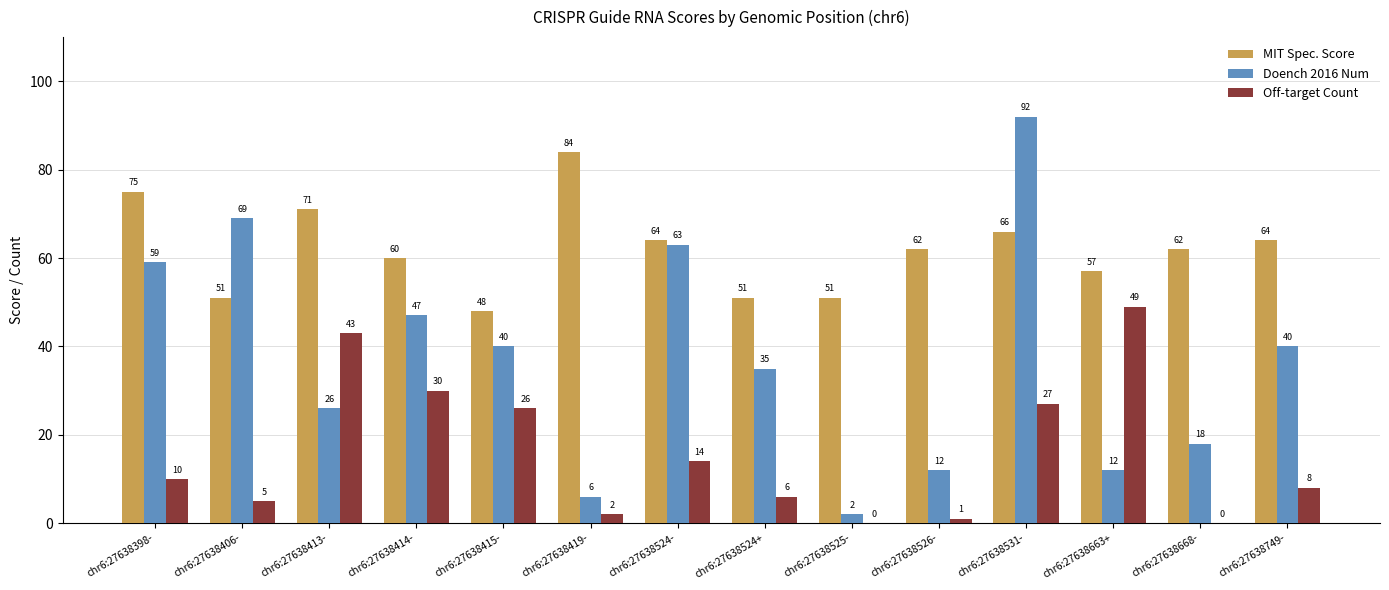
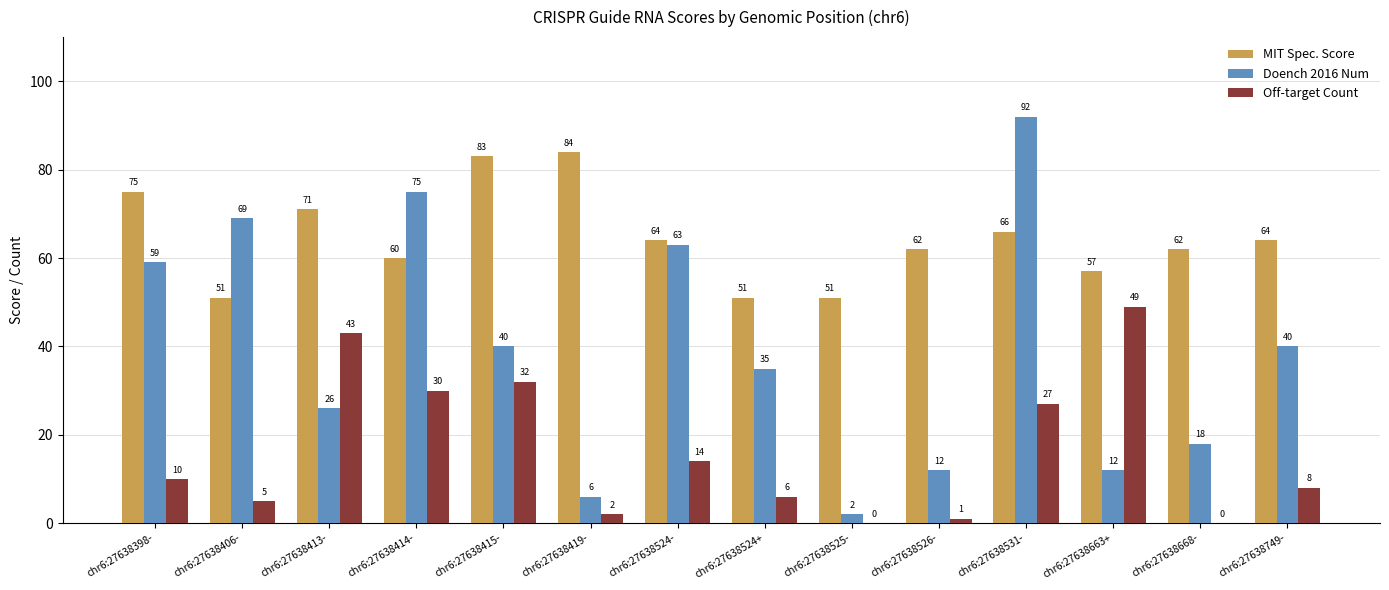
  {
    "MIT Spec. Score": {
      "chr6:27638398-": 75,
      "chr6:27638406-": 51,
      "chr6:27638413-": 71,
      "chr6:27638414-": 60,
-     "chr6:27638415-": 48,
+     "chr6:27638415-": 83,
      "chr6:27638419-": 84,
      "chr6:27638524-": 64,
      "chr6:27638524+": 51,
      "chr6:27638525-": 51,
      "chr6:27638526-": 62,
      "chr6:27638531-": 66,
      "chr6:27638663+": 57,
      "chr6:27638668-": 62,
      "chr6:27638749-": 64
    },
    "Doench 2016 Num": {
      "chr6:27638398-": 59,
      "chr6:27638406-": 69,
      "chr6:27638413-": 26,
-     "chr6:27638414-": 47,
+     "chr6:27638414-": 75,
      "chr6:27638415-": 40,
      "chr6:27638419-": 6,
      "chr6:27638524-": 63,
      "chr6:27638524+": 35,
      "chr6:27638525-": 2,
      "chr6:27638526-": 12,
      "chr6:27638531-": 92,
      "chr6:27638663+": 12,
      "chr6:27638668-": 18,
      "chr6:27638749-": 40
    },
    "Off-target Count": {
      "chr6:27638398-": 10,
      "chr6:27638406-": 5,
      "chr6:27638413-": 43,
      "chr6:27638414-": 30,
-     "chr6:27638415-": 26,
+     "chr6:27638415-": 32,
      "chr6:27638419-": 2,
      "chr6:27638524-": 14,
      "chr6:27638524+": 6,
      "chr6:27638525-": 0,
      "chr6:27638526-": 1,
      "chr6:27638531-": 27,
      "chr6:27638663+": 49,
      "chr6:27638668-": 0,
      "chr6:27638749-": 8
    }
  }
